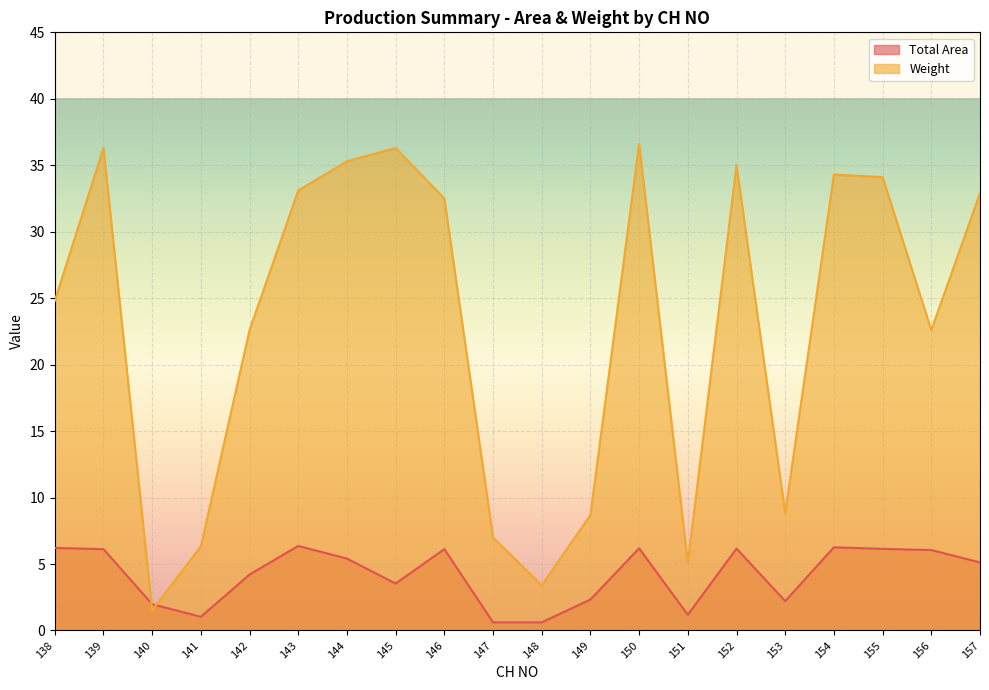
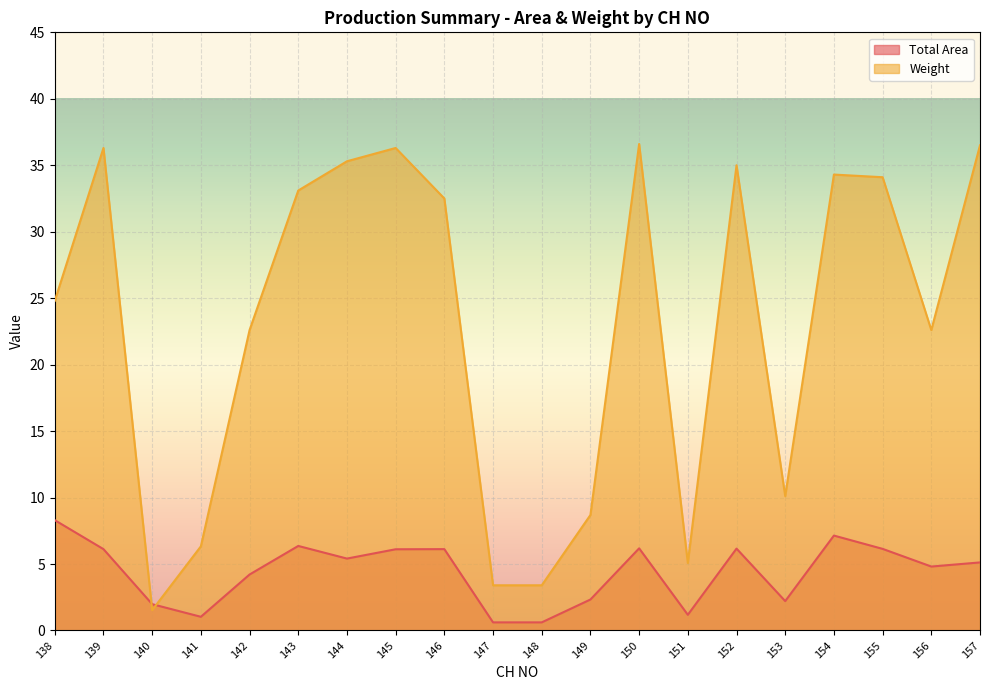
  {
    "Total Area": {
-     "138": 6.2,
+     "138": 8.3,
      "139": 6.1,
      "140": 2.0,
      "141": 1.0,
      "142": 4.2,
      "143": 6.4,
      "144": 5.4,
-     "145": 3.5,
+     "145": 6.1,
      "146": 6.1,
      "147": 0.6,
      "148": 0.6,
      "149": 2.3,
      "150": 6.2,
      "151": 1.2,
      "152": 6.2,
      "153": 2.2,
-     "154": 6.3,
+     "154": 7.1,
      "155": 6.1,
-     "156": 6.1,
+     "156": 4.8,
      "157": 5.1
    },
    "Weight": {
      "138": 24.8,
      "139": 36.3,
      "140": 1.5,
      "141": 6.3,
      "142": 22.6,
      "143": 33.1,
      "144": 35.3,
      "145": 36.3,
      "146": 32.5,
-     "147": 7.0,
+     "147": 3.4,
      "148": 3.4,
      "149": 8.7,
      "150": 36.6,
      "151": 5.1,
      "152": 35.0,
-     "153": 8.8,
+     "153": 10.1,
      "154": 34.3,
      "155": 34.1,
      "156": 22.6,
-     "157": 32.9
+     "157": 36.5
    }
  }
